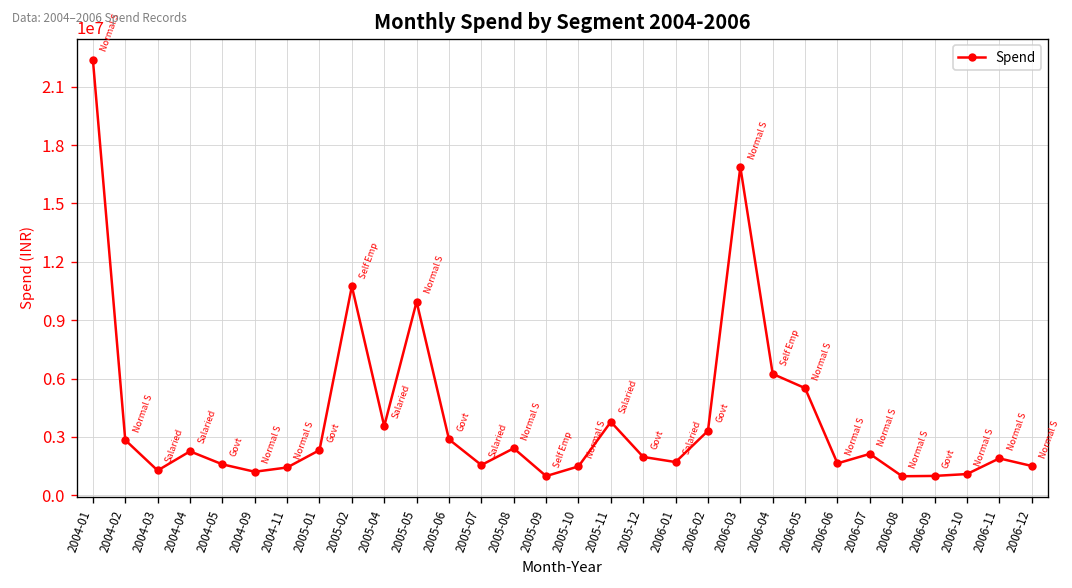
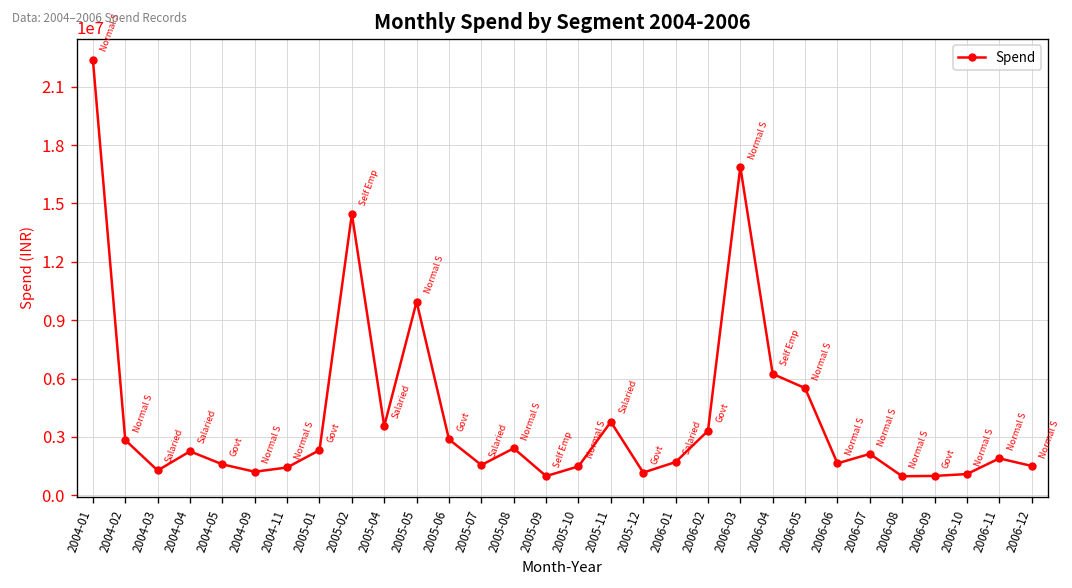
  {
    "2004-01": 22400000,
    "2004-02": 2800000,
    "2004-03": 1300000,
    "2004-04": 2300000,
    "2004-05": 1600000,
    "2004-09": 1200000,
    "2004-11": 1400000,
    "2005-01": 2300000,
-   "2005-02": 10700000,
+   "2005-02": 14500000,
    "2005-04": 3600000,
    "2005-05": 10000000,
    "2005-06": 2900000,
    "2005-07": 1600000,
    "2005-08": 2400000,
    "2005-09": 1000000,
    "2005-10": 1500000,
    "2005-11": 3800000,
-   "2005-12": 2000000,
+   "2005-12": 1200000,
    "2006-01": 1700000,
    "2006-02": 3300000,
    "2006-03": 16900000,
    "2006-04": 6200000,
    "2006-05": 5500000,
    "2006-06": 1600000,
    "2006-07": 2100000,
    "2006-08": 1000000,
    "2006-09": 1000000,
    "2006-10": 1100000,
    "2006-11": 1900000,
    "2006-12": 1500000
  }
